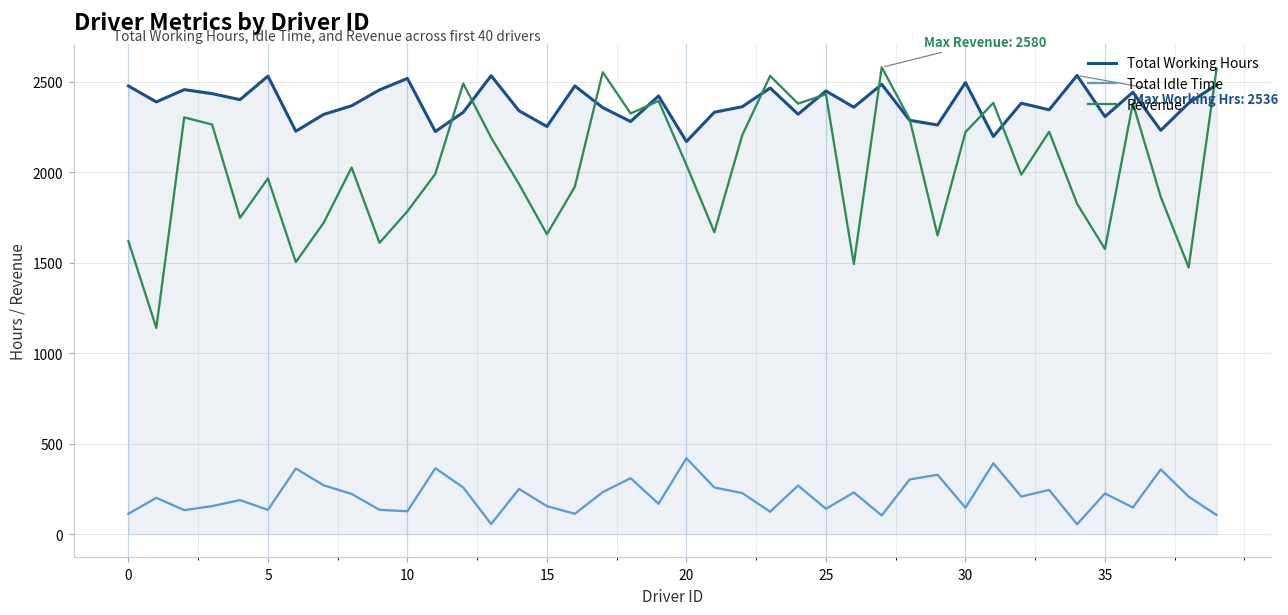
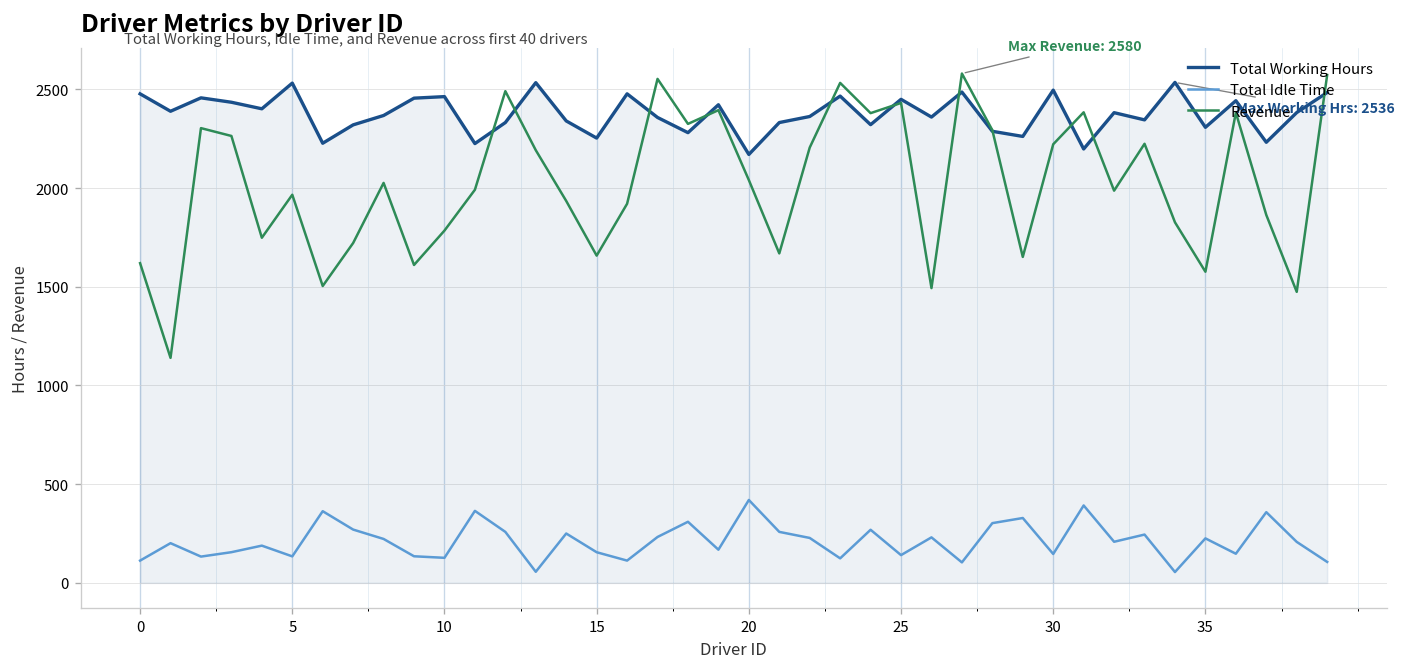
  {
    "Total Working Hours": {
      "0": 2480,
      "5": 2530,
-     "10": 2520,
+     "10": 2460,
      "15": 2250,
      "20": 2170,
      "25": 2450,
      "30": 2500,
      "35": 2310
    },
    "Total Idle Time": {
      "0": 110,
      "5": 130,
      "10": 130,
      "15": 150,
      "20": 420,
      "25": 140,
      "30": 150,
      "35": 230
    },
    "Revenue": {
      "0": 1620,
      "5": 1970,
      "10": 1780,
      "15": 1660,
      "20": 2040,
      "25": 2430,
      "30": 2220,
      "35": 1580
    }
  }
